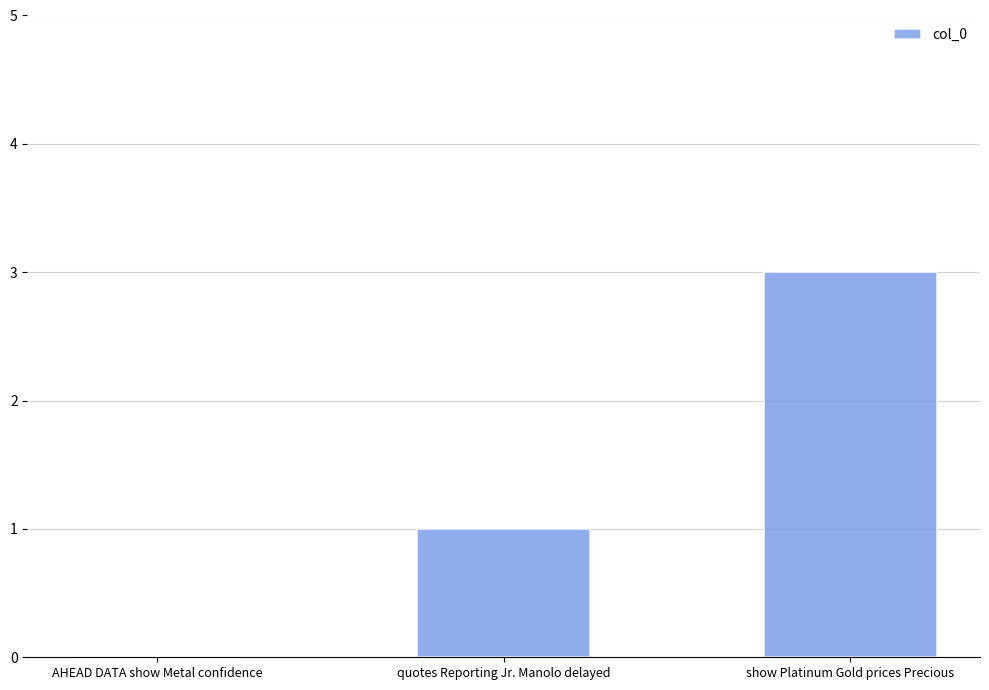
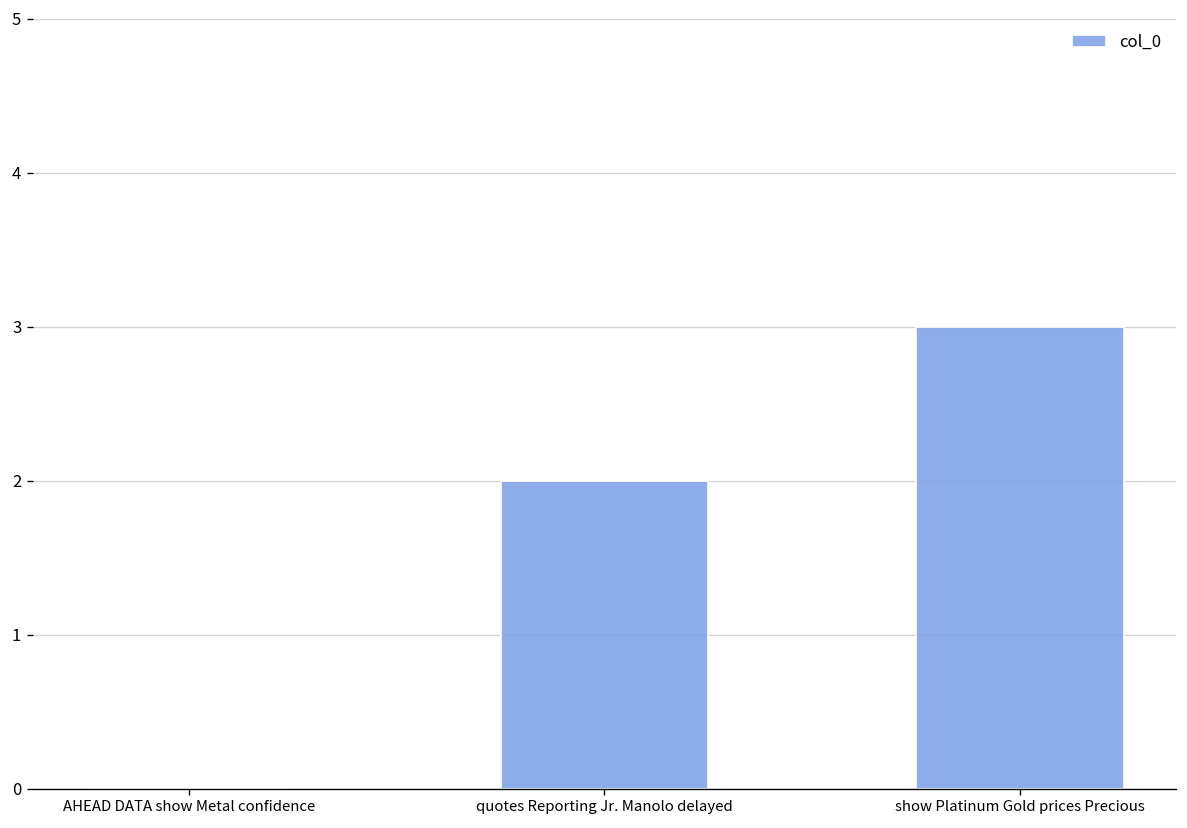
  {
    "AHEAD DATA show Metal confidence": 0,
-   "quotes Reporting Jr. Manolo delayed": 1,
+   "quotes Reporting Jr. Manolo delayed": 2,
    "show Platinum Gold prices Precious": 3
  }
